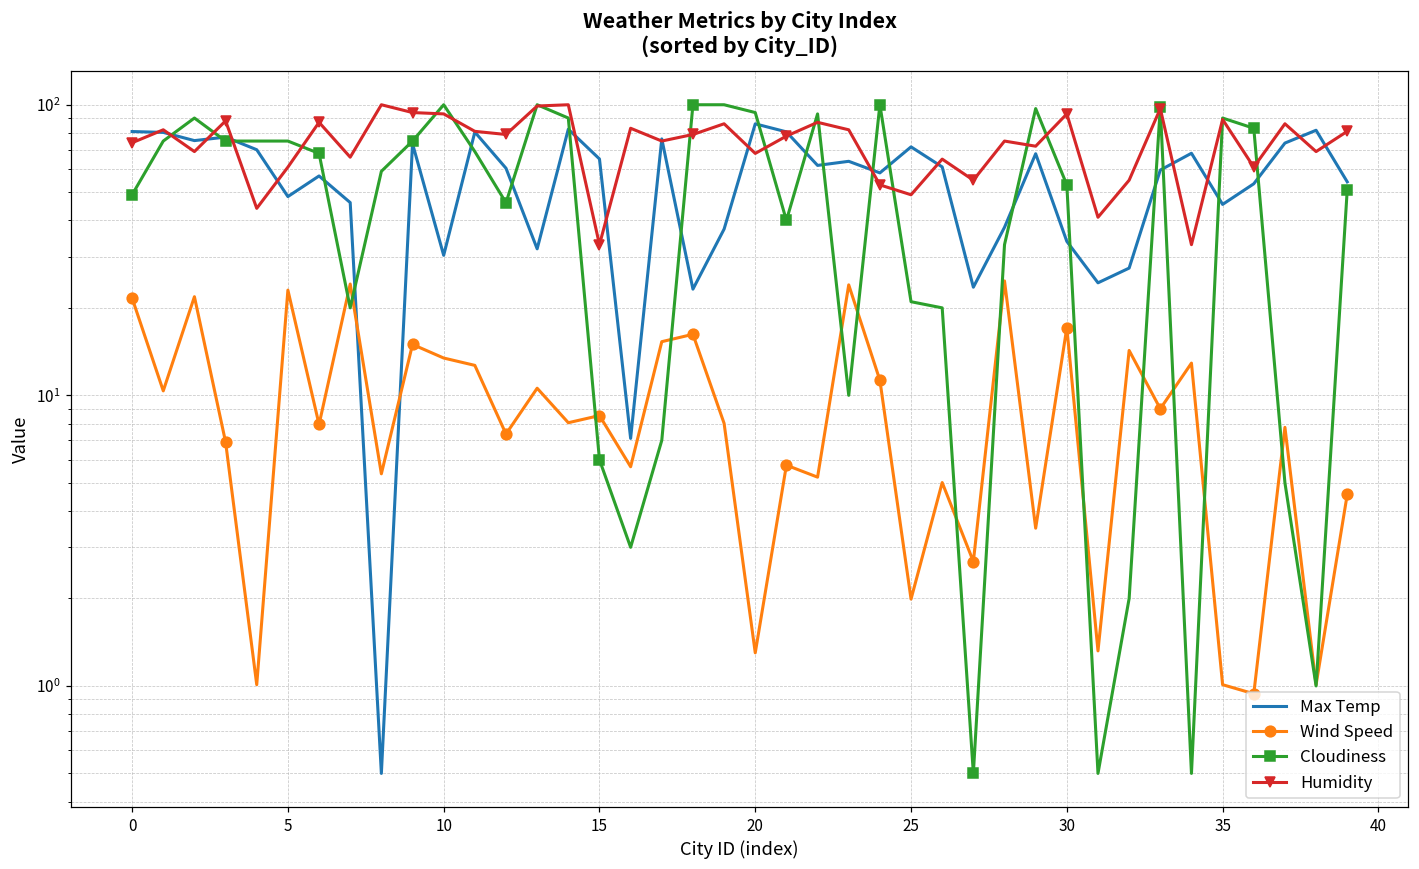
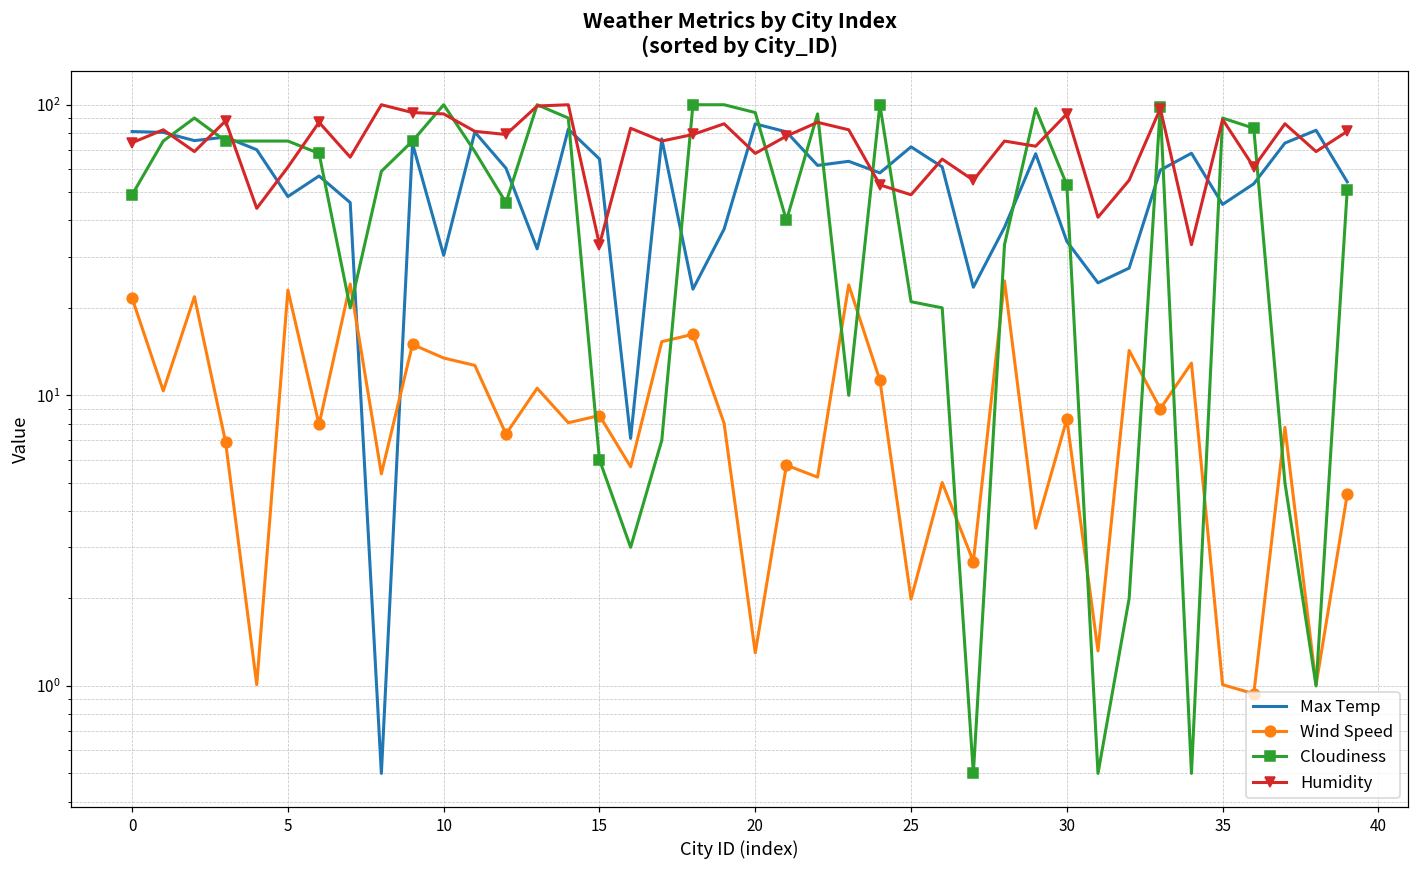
  {
    "Max Temp": {
      "0": 81,
      "5": 48,
      "10": 30,
      "15": 65,
      "20": 86,
      "25": 72,
      "30": 34,
      "35": 45
    },
    "Wind Speed": {
      "0": 22,
      "5": 23,
      "10": 13,
      "15": 8.5,
      "20": 1.3,
      "25": 2.0,
-     "30": 17,
+     "30": 8.3,
      "35": 1.0
    },
    "Cloudiness": {
      "0": 49,
      "5": 75,
      "10": 100,
      "15": 6.0,
      "20": 94,
      "25": 21,
      "30": 53
    },
    "Humidity": {
      "0": 74,
      "5": 61,
      "10": 93,
      "15": 33,
      "20": 68,
      "25": 49,
      "30": 93
    }
  }
